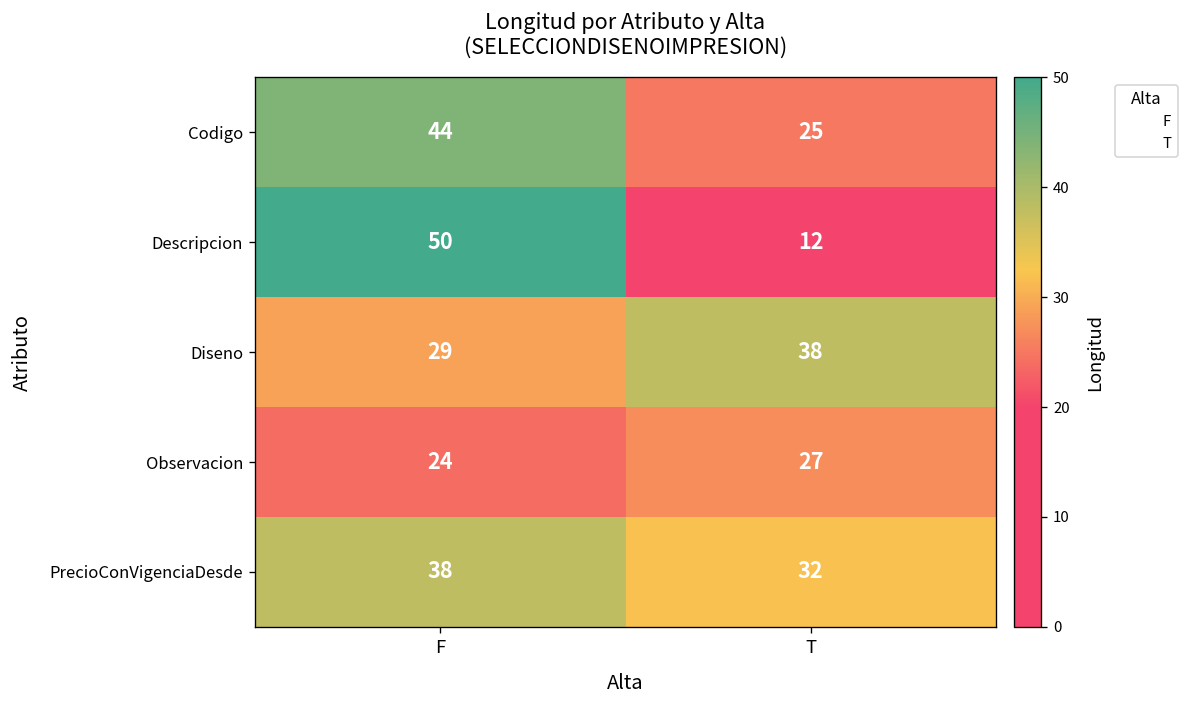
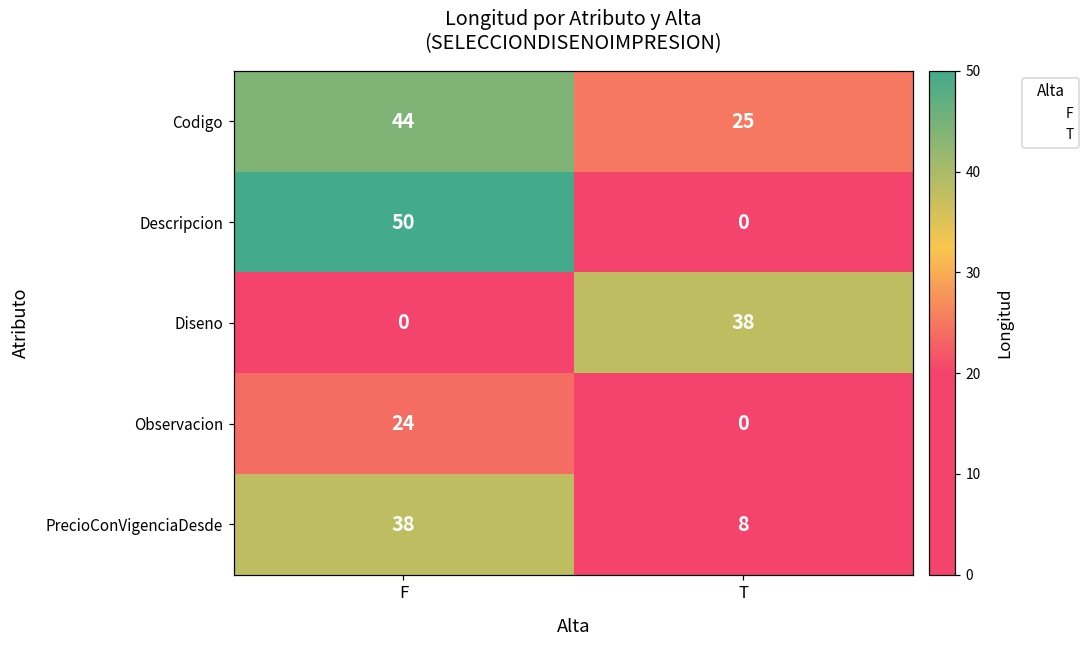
  {
    "Codigo": {
      "F": 44,
      "T": 25
    },
    "Descripcion": {
      "F": 50,
-     "T": 12
+     "T": 0
    },
    "Diseno": {
-     "F": 29,
+     "F": 0,
      "T": 38
    },
    "Observacion": {
      "F": 24,
-     "T": 27
+     "T": 0
    },
    "PrecioConVigenciaDesde": {
      "F": 38,
-     "T": 32
+     "T": 8
    }
  }
